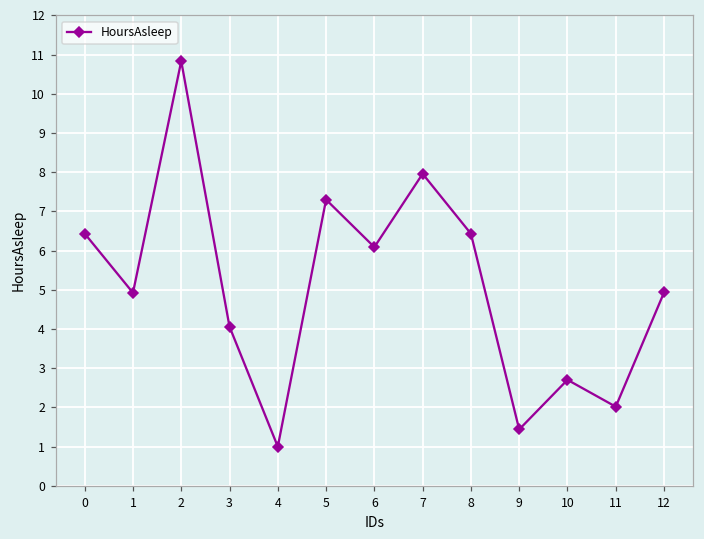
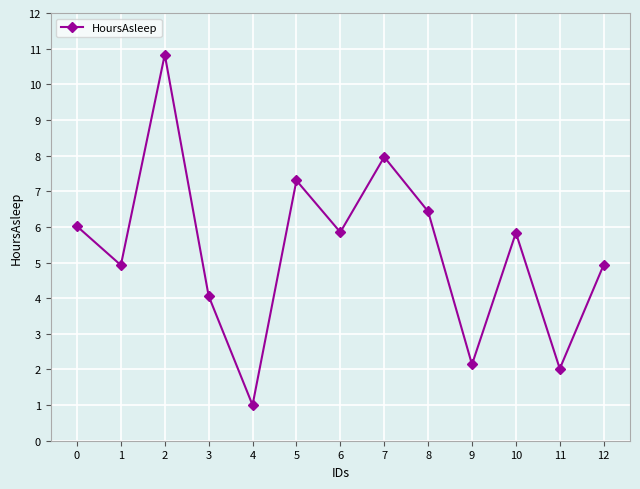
  {
-   "0": 6.4,
+   "0": 6.0,
    "1": 4.9,
    "2": 10.8,
    "3": 4.1,
    "4": 1.0,
    "5": 7.3,
-   "6": 6.1,
+   "6": 5.9,
    "7": 8.0,
    "8": 6.4,
-   "9": 1.4,
-   "10": 2.7,
+   "9": 2.1,
+   "10": 5.8,
    "11": 2.0,
    "12": 4.9
  }
